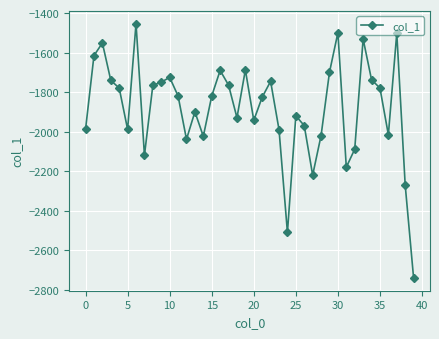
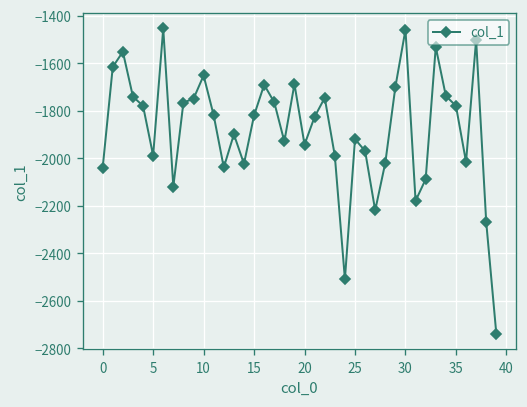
  {
-   "0": -1990,
+   "0": -2040,
    "5": -1990,
-   "10": -1730,
+   "10": -1650,
    "15": -1820,
    "20": -1940,
    "25": -1920,
-   "30": -1500,
+   "30": -1460,
    "35": -1780
  }
